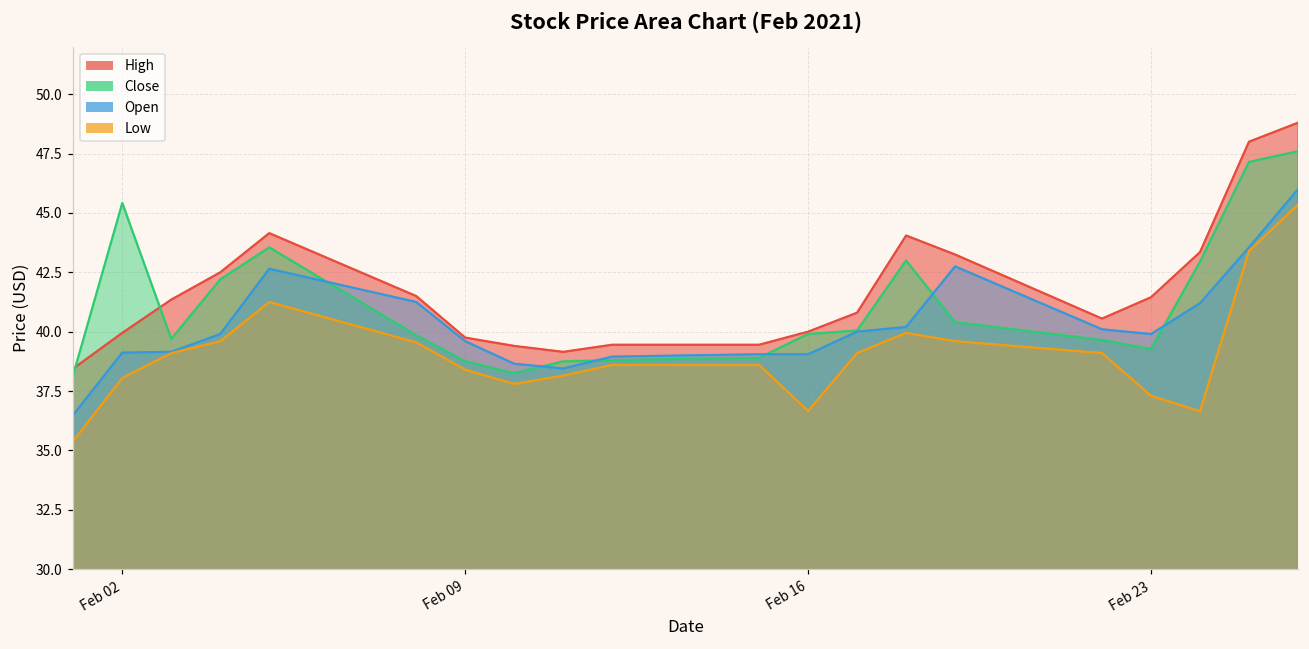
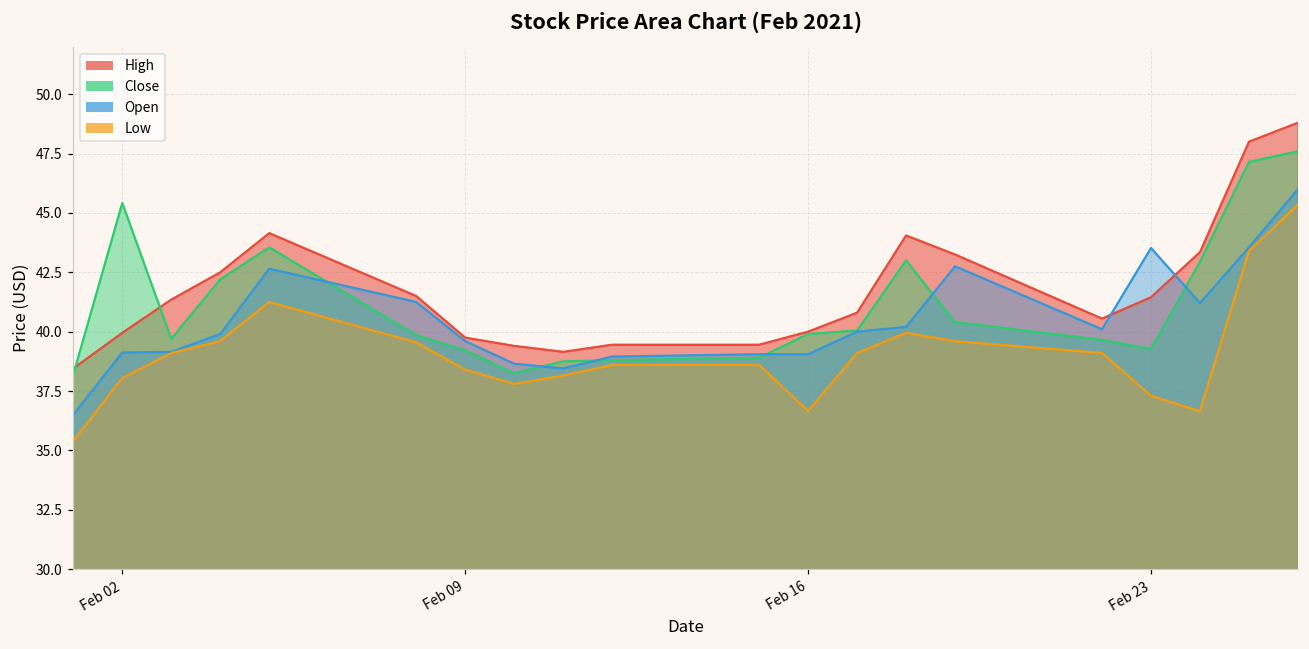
  {
    "High": {
      "Feb 02": 40.0,
      "Feb 09": 39.8,
      "Feb 23": 41.5
    },
    "Close": {
      "Feb 02": 45.4,
-     "Feb 09": 38.8,
+     "Feb 09": 39.2,
      "Feb 23": 39.3
    },
    "Open": {
      "Feb 02": 39.1,
      "Feb 09": 39.6,
      "Feb 16": 39.0,
-     "Feb 23": 39.9
+     "Feb 23": 43.5
    },
    "Low": {
      "Feb 02": 38.0,
      "Feb 09": 38.4,
      "Feb 16": 36.7,
      "Feb 23": 37.3
    }
  }
